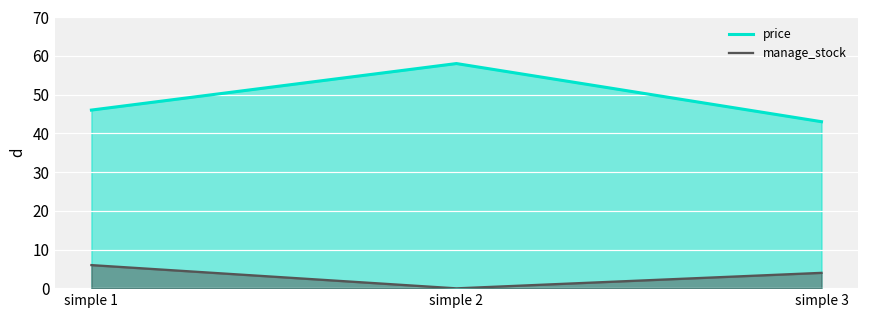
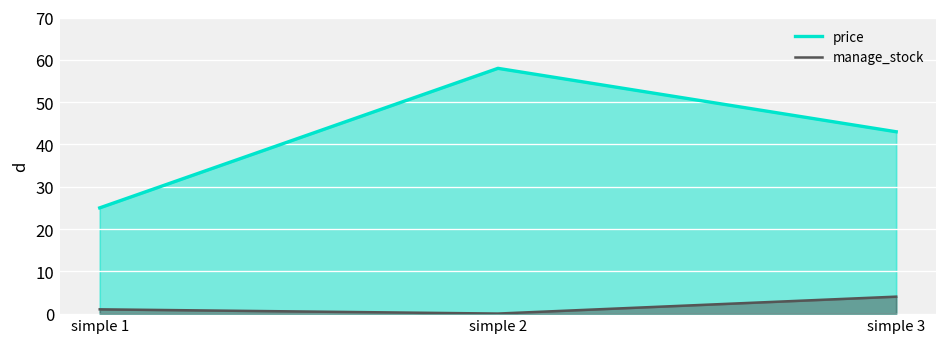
  {
    "price": {
-     "simple 1": 46,
+     "simple 1": 25,
      "simple 2": 58,
      "simple 3": 43
    },
    "manage_stock": {
-     "simple 1": 6,
+     "simple 1": 1,
      "simple 2": 0,
      "simple 3": 4
    }
  }
